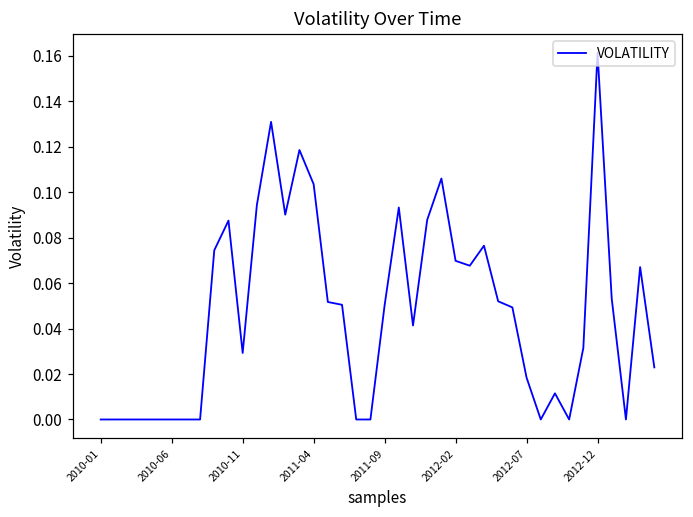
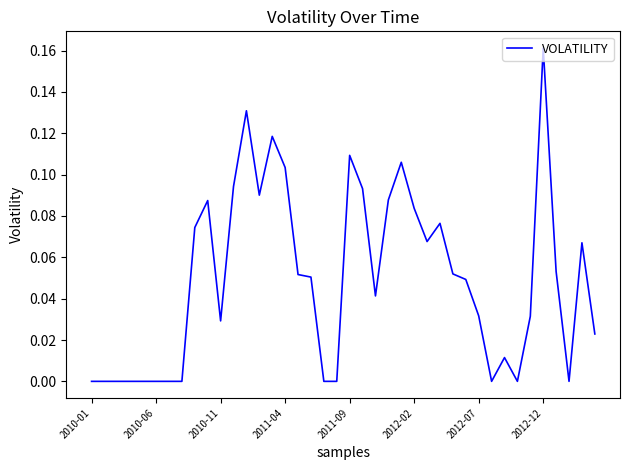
  {
    "2010-01": 0.000,
    "2010-06": 0.000,
    "2010-11": 0.029,
    "2011-04": 0.103,
-   "2011-09": 0.050,
-   "2012-02": 0.070,
-   "2012-07": 0.018
+   "2011-09": 0.109,
+   "2012-02": 0.084,
+   "2012-07": 0.032
  }
